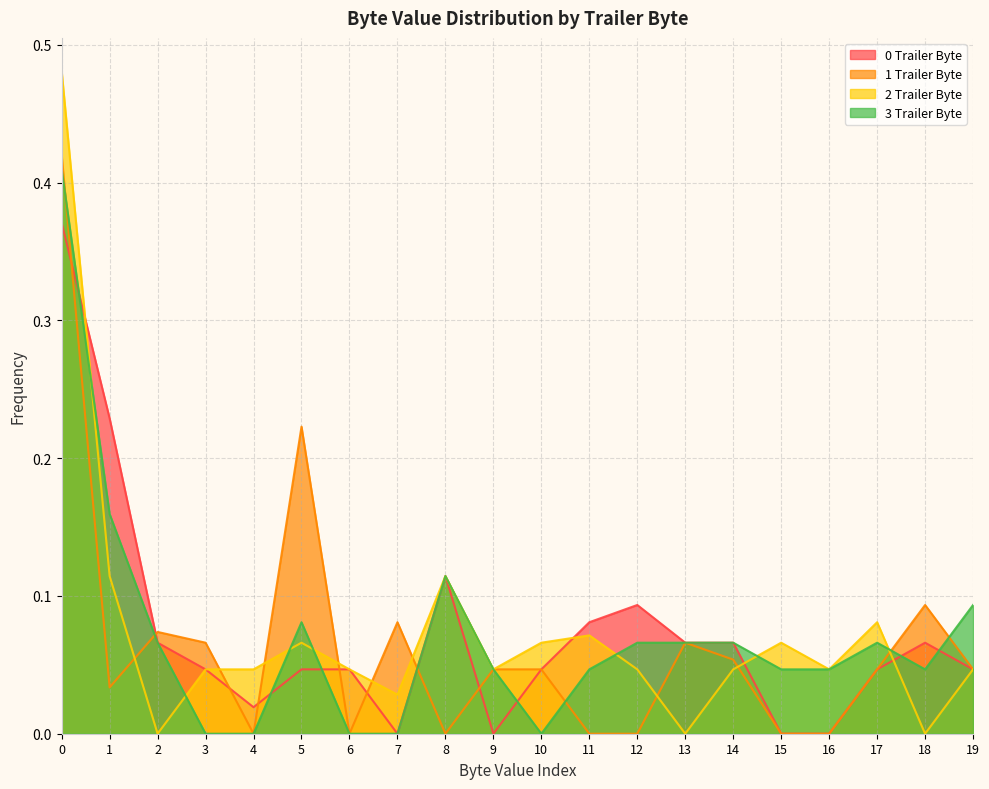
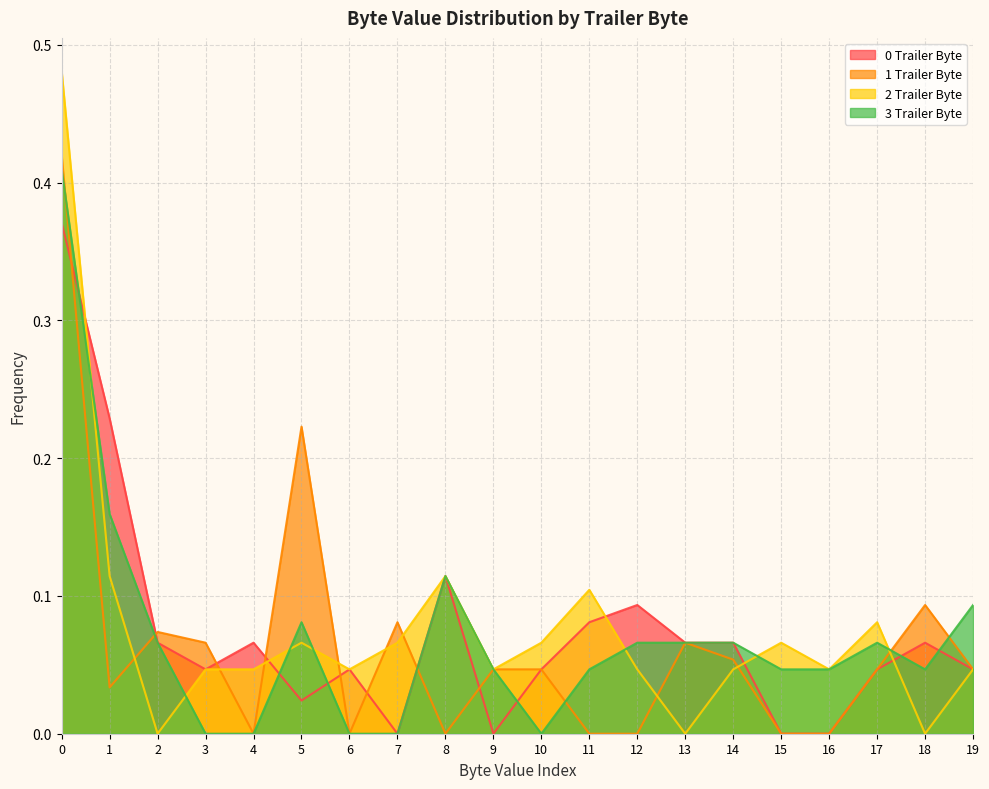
  {
    "0 Trailer Byte": {
      "0": 0.371,
      "1": 0.229,
-     "4": 0.019,
-     "5": 0.047,
+     "4": 0.066,
+     "5": 0.024,
      "9": 0.000,
      "11": 0.081,
      "12": 0.093,
      "18": 0.066
    },
    "1 Trailer Byte": {
      "0": 0.421,
      "1": 0.034,
      "2": 0.074,
      "3": 0.066,
      "5": 0.223,
      "7": 0.081,
      "8": 0.000,
      "11": 0.000,
      "12": 0.000,
      "14": 0.054,
      "18": 0.093
    },
    "2 Trailer Byte": {
      "0": 0.481,
      "1": 0.114,
      "2": 0.000,
      "4": 0.047,
      "5": 0.066,
-     "7": 0.028,
+     "7": 0.066,
      "10": 0.066,
-     "11": 0.071,
+     "11": 0.104,
      "12": 0.047,
      "13": 0.000,
      "14": 0.047,
      "15": 0.066,
      "17": 0.081,
      "18": 0.000
    },
    "3 Trailer Byte": {
      "0": 0.410,
      "1": 0.160,
      "3": 0.000,
      "5": 0.081,
      "10": 0.000,
      "11": 0.047,
      "12": 0.066,
      "15": 0.047,
      "17": 0.066,
      "18": 0.047,
      "19": 0.093
    }
  }
